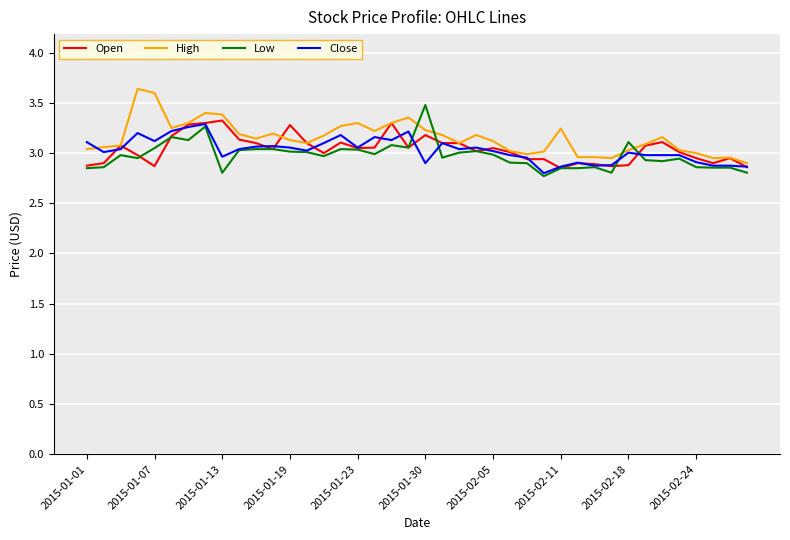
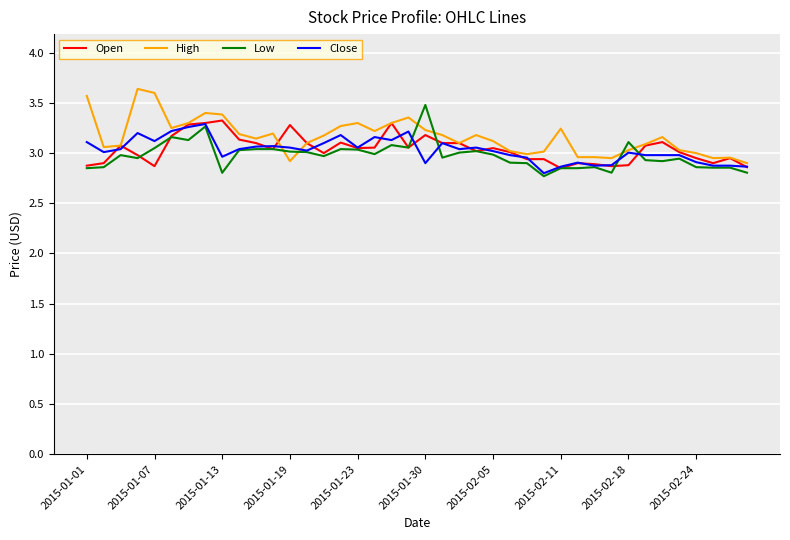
  {
    "Open": {
      "2015-01-07": 2.87,
      "2015-01-13": 3.33,
      "2015-01-19": 3.28,
      "2015-01-30": 3.18,
      "2015-02-05": 3.05,
      "2015-02-18": 2.88,
      "2015-02-24": 2.95
    },
    "High": {
-     "2015-01-01": 3.04,
+     "2015-01-01": 3.57,
      "2015-01-07": 3.60,
      "2015-01-13": 3.39,
-     "2015-01-19": 3.13,
+     "2015-01-19": 2.92,
      "2015-01-23": 3.30,
      "2015-01-30": 3.23,
      "2015-02-05": 3.12,
      "2015-02-11": 3.24,
      "2015-02-24": 3.00
    },
    "Low": {
      "2015-01-07": 3.05,
      "2015-01-13": 2.80,
      "2015-01-19": 3.02,
      "2015-01-30": 3.48,
      "2015-02-05": 2.99,
      "2015-02-18": 3.11,
      "2015-02-24": 2.86
    },
    "Close": {
      "2015-01-01": 3.11,
      "2015-01-07": 3.12,
      "2015-01-13": 2.96,
      "2015-01-19": 3.06,
      "2015-01-30": 2.90,
      "2015-02-05": 3.02,
      "2015-02-24": 2.91
    }
  }
